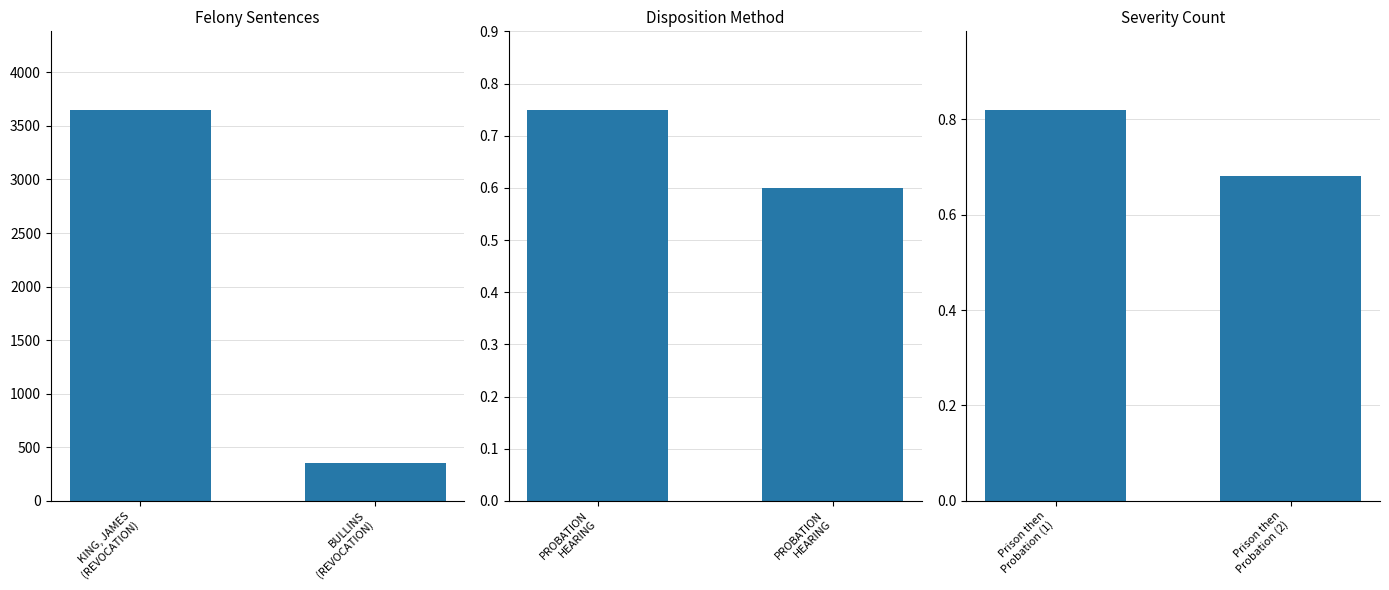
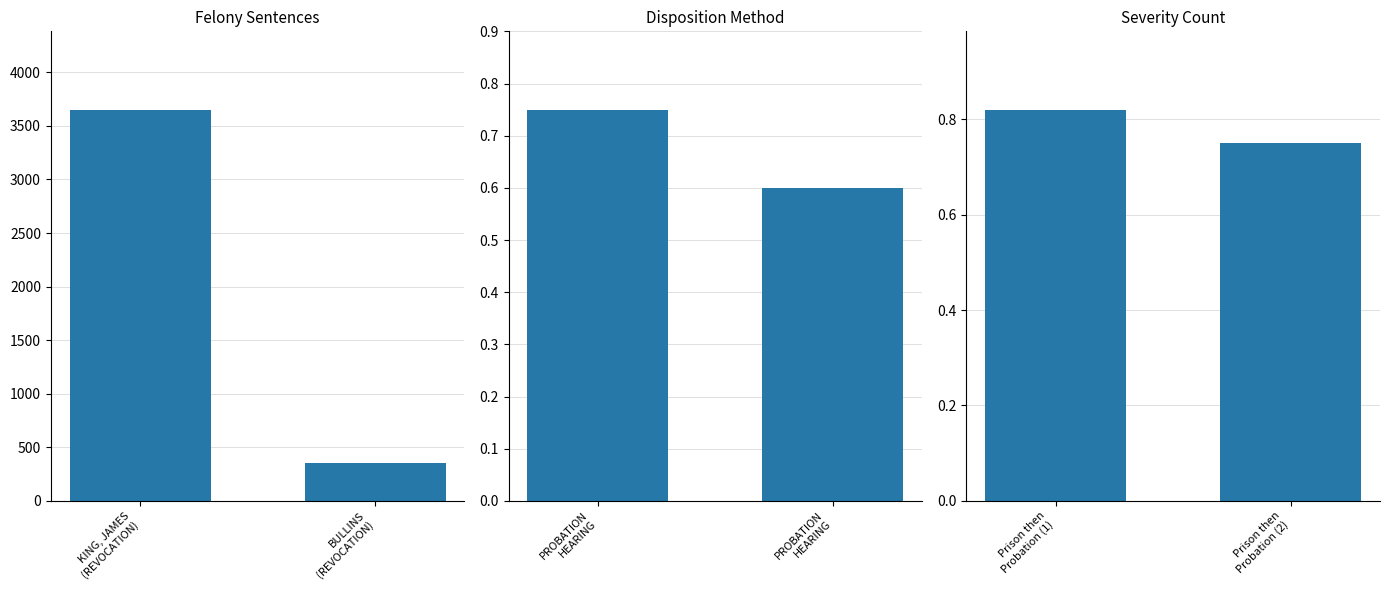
  {
    "Felony Sentences": {
      "KING, JAMES (REVOCATION)": 3650,
      "BULLINS (REVOCATION)": 350
    },
    "Severity Count": {
      "Prison then Probation (1)": 0.82,
-     "Prison then Probation (2)": 0.68
+     "Prison then Probation (2)": 0.75
    }
  }
